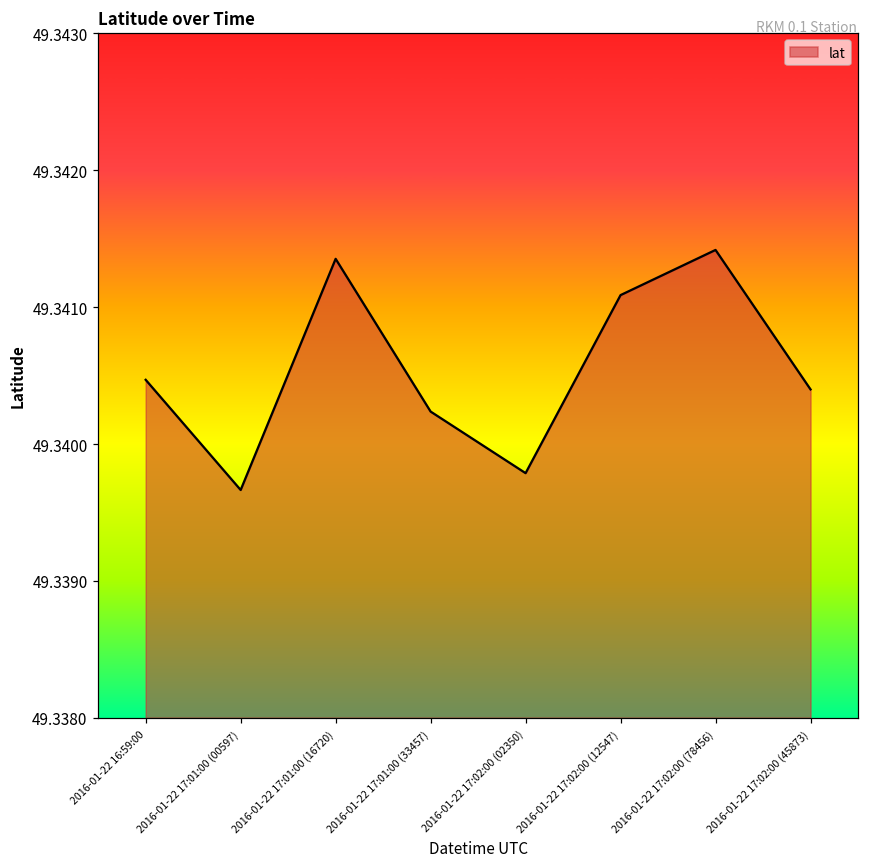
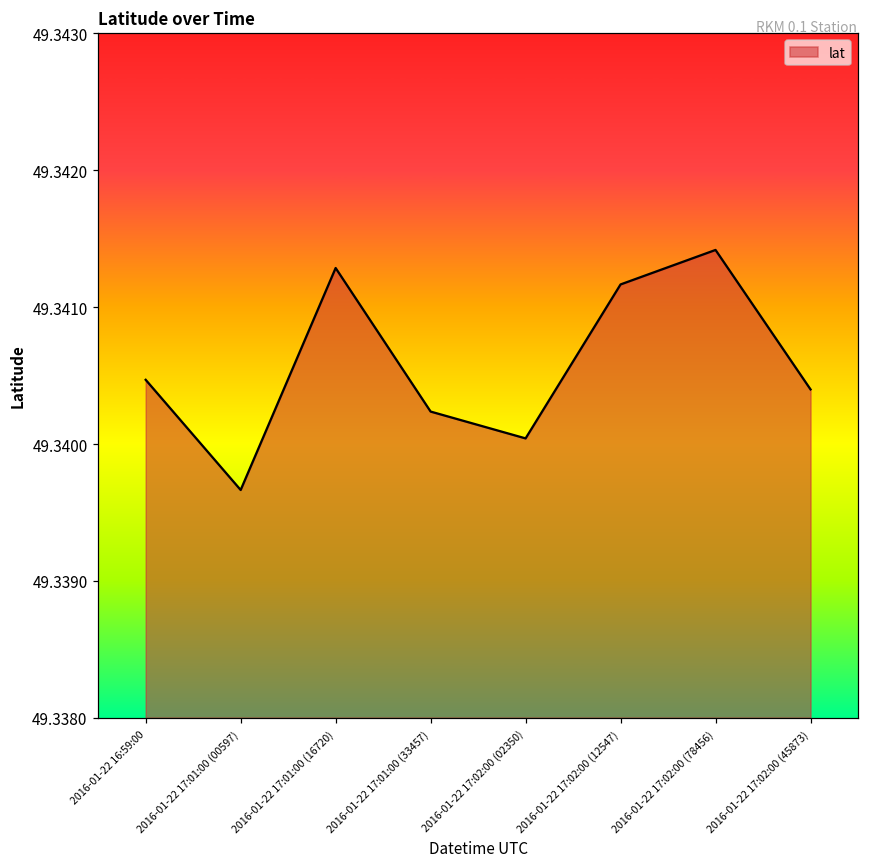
  {
    "2016-01-22 16:59:00": 49.34047,
    "2016-01-22 17:01:00 (00597)": 49.33966,
-   "2016-01-22 17:01:00 (16720)": 49.34135,
+   "2016-01-22 17:01:00 (16720)": 49.34129,
    "2016-01-22 17:01:00 (33457)": 49.34024,
-   "2016-01-22 17:02:00 (02350)": 49.33979,
-   "2016-01-22 17:02:00 (12547)": 49.34109,
+   "2016-01-22 17:02:00 (02350)": 49.34004,
+   "2016-01-22 17:02:00 (12547)": 49.34117,
    "2016-01-22 17:02:00 (78456)": 49.34142,
    "2016-01-22 17:02:00 (45873)": 49.34040
  }
